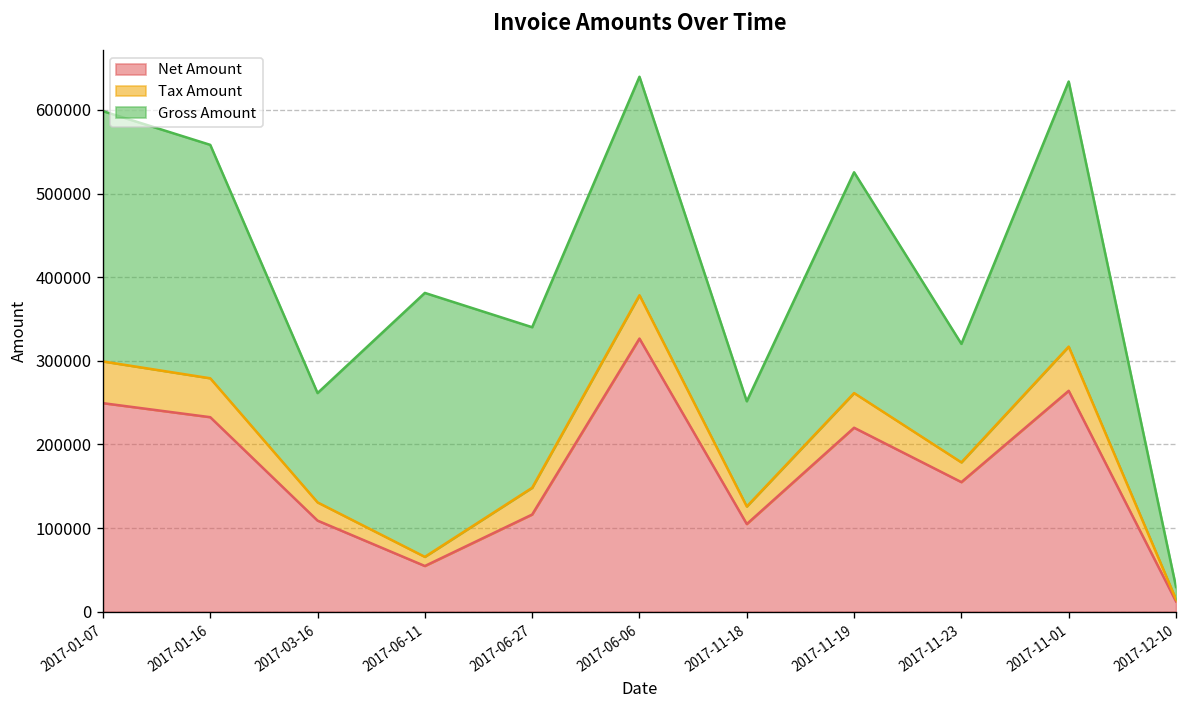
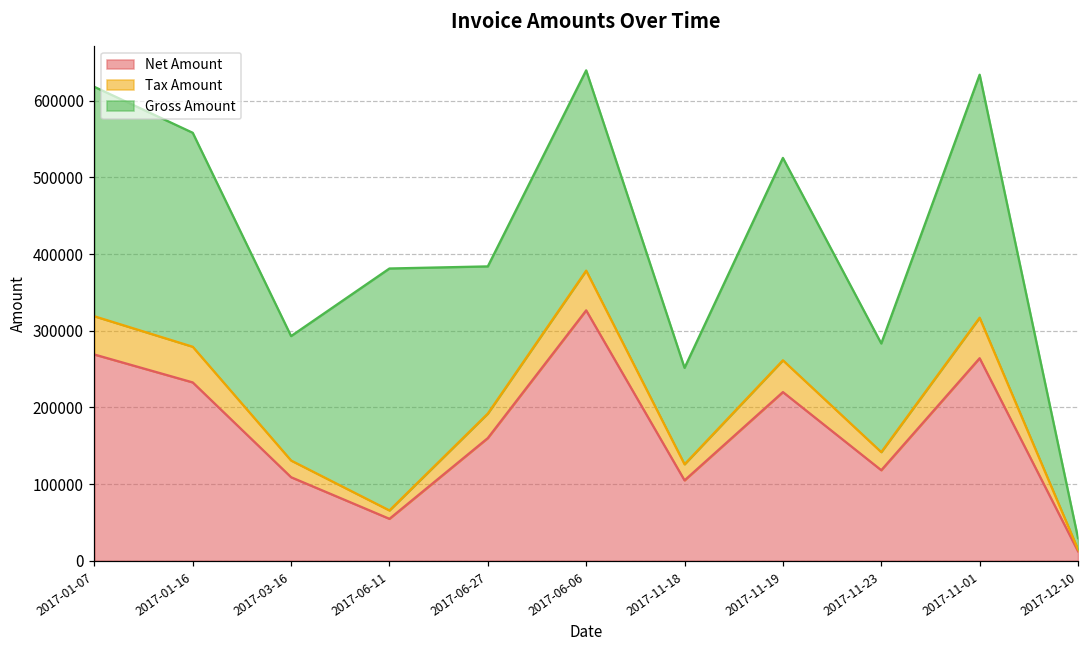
  {
    "Net Amount": {
-     "2017-01-07": 250000,
+     "2017-01-07": 270000,
      "2017-01-16": 230000,
      "2017-03-16": 110000,
      "2017-06-11": 50000,
-     "2017-06-27": 120000,
+     "2017-06-27": 160000,
      "2017-06-06": 330000,
      "2017-11-18": 100000,
      "2017-11-19": 220000,
-     "2017-11-23": 150000,
+     "2017-11-23": 120000,
      "2017-11-01": 260000
    },
    "Tax Amount": {
      "2017-01-07": 50000,
      "2017-01-16": 50000,
      "2017-03-16": 20000,
      "2017-06-11": 10000,
      "2017-06-27": 30000,
      "2017-06-06": 50000,
      "2017-11-18": 20000,
      "2017-11-19": 40000,
      "2017-11-23": 20000,
      "2017-11-01": 50000
    },
    "Gross Amount": {
      "2017-01-07": 300000,
      "2017-01-16": 280000,
-     "2017-03-16": 130000,
+     "2017-03-16": 160000,
      "2017-06-11": 320000,
      "2017-06-27": 190000,
      "2017-06-06": 260000,
      "2017-11-18": 130000,
      "2017-11-19": 260000,
      "2017-11-23": 140000,
      "2017-11-01": 320000,
      "2017-12-10": 10000
    }
  }
